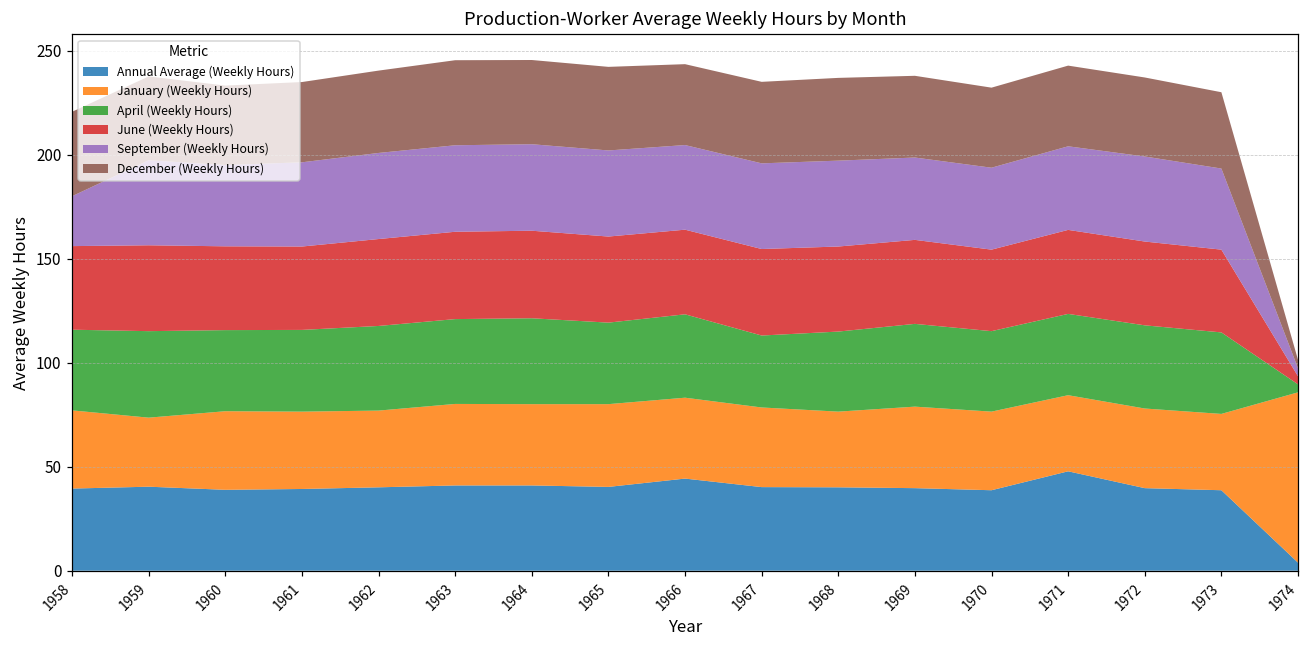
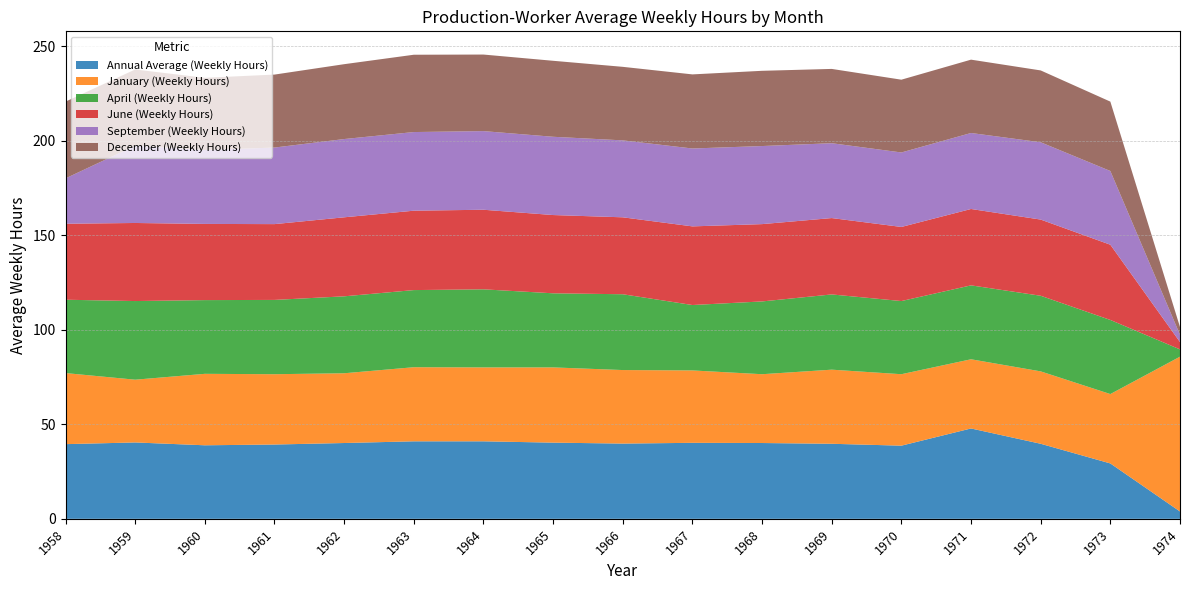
  {
    "Annual Average (Weekly Hours)": {
      "1958": 40,
      "1959": 40,
      "1960": 39,
      "1961": 39,
      "1962": 40,
      "1963": 41,
      "1964": 41,
      "1965": 40,
-     "1966": 44,
+     "1966": 40,
      "1967": 40,
      "1968": 40,
      "1969": 40,
      "1970": 39,
      "1971": 48,
      "1972": 40,
-     "1973": 39,
+     "1973": 29,
      "1974": 4
    },
    "January (Weekly Hours)": {
      "1958": 38,
      "1959": 33,
      "1960": 38,
      "1961": 37,
      "1962": 37,
      "1963": 39,
      "1964": 39,
      "1965": 40,
      "1966": 39,
      "1967": 38,
      "1968": 36,
      "1969": 39,
      "1970": 38,
      "1971": 37,
      "1972": 38,
      "1973": 37,
      "1974": 82
    },
    "April (Weekly Hours)": {
      "1958": 39,
      "1959": 42,
      "1960": 39,
      "1961": 39,
      "1962": 41,
      "1963": 41,
      "1964": 41,
      "1965": 39,
      "1966": 40,
      "1967": 35,
      "1968": 39,
      "1969": 40,
      "1970": 39,
      "1971": 39,
      "1972": 40,
      "1973": 39,
      "1974": 4
    },
    "June (Weekly Hours)": {
      "1958": 40,
      "1959": 41,
      "1960": 40,
      "1961": 40,
      "1962": 42,
      "1963": 42,
      "1964": 42,
      "1965": 41,
      "1966": 41,
      "1967": 42,
      "1968": 41,
      "1969": 40,
      "1970": 39,
      "1971": 40,
      "1972": 40,
      "1973": 40,
      "1974": 4
    },
    "September (Weekly Hours)": {
      "1958": 24,
      "1961": 41,
      "1962": 41,
      "1963": 42,
      "1964": 42,
      "1965": 41,
      "1966": 41,
      "1967": 41,
      "1968": 41,
      "1969": 40,
      "1970": 39,
      "1971": 40,
      "1972": 41,
      "1973": 39,
      "1974": 4
    },
    "December (Weekly Hours)": {
      "1958": 41,
      "1961": 39,
      "1962": 40,
      "1963": 41,
      "1964": 41,
      "1965": 40,
      "1966": 39,
      "1967": 39,
      "1968": 40,
      "1969": 39,
      "1970": 39,
      "1971": 39,
      "1972": 38,
      "1973": 37,
      "1974": 4
    }
  }
